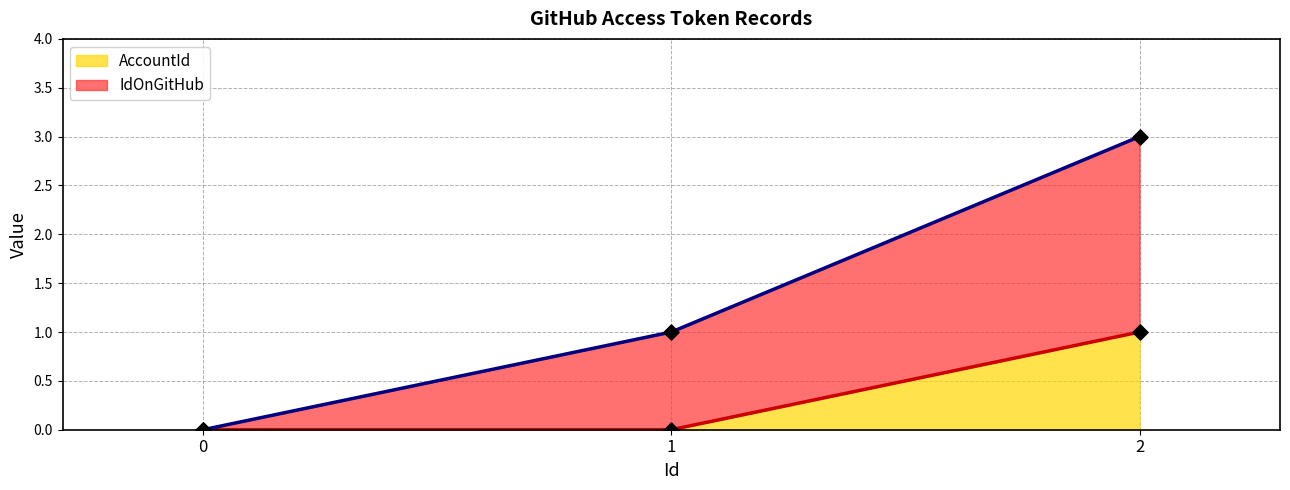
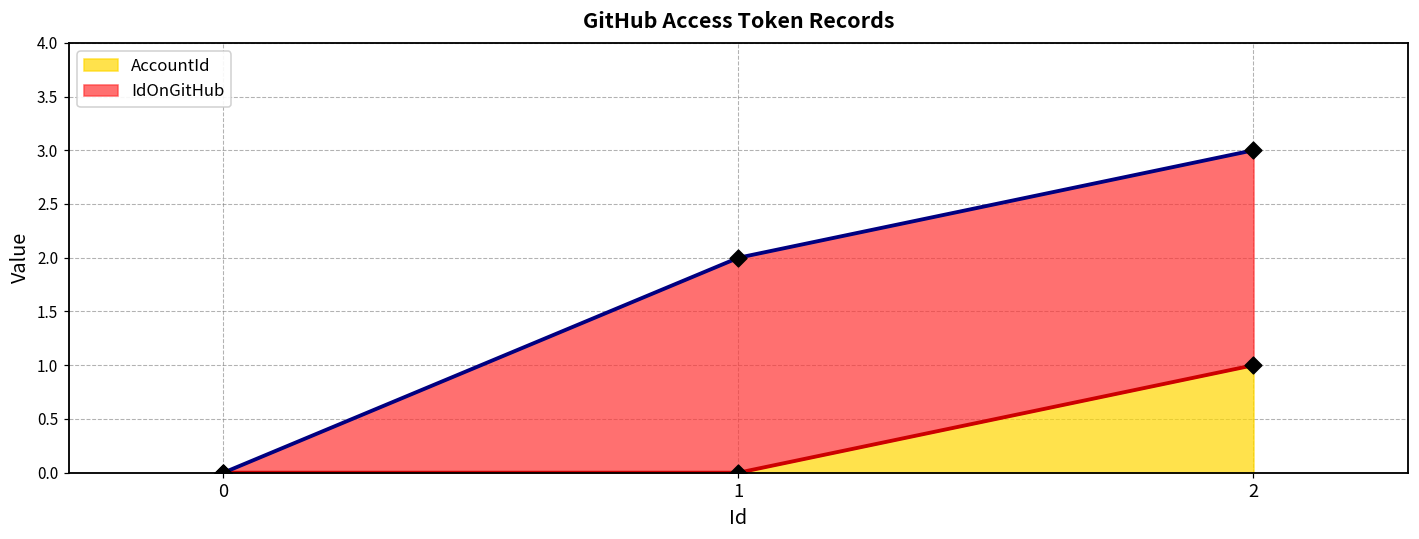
  {
    "AccountId": {
      "1": 0,
      "2": 1
    },
    "IdOnGitHub": {
-     "1": 1,
+     "1": 2,
      "2": 2
    }
  }
